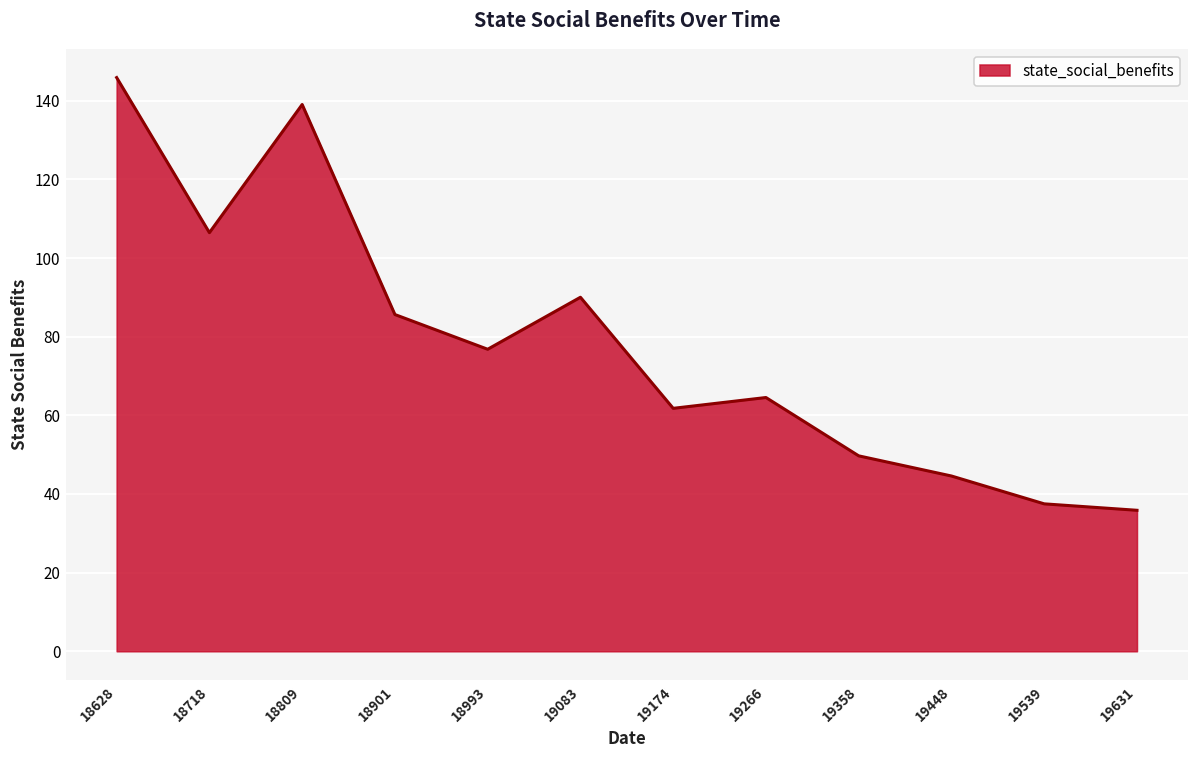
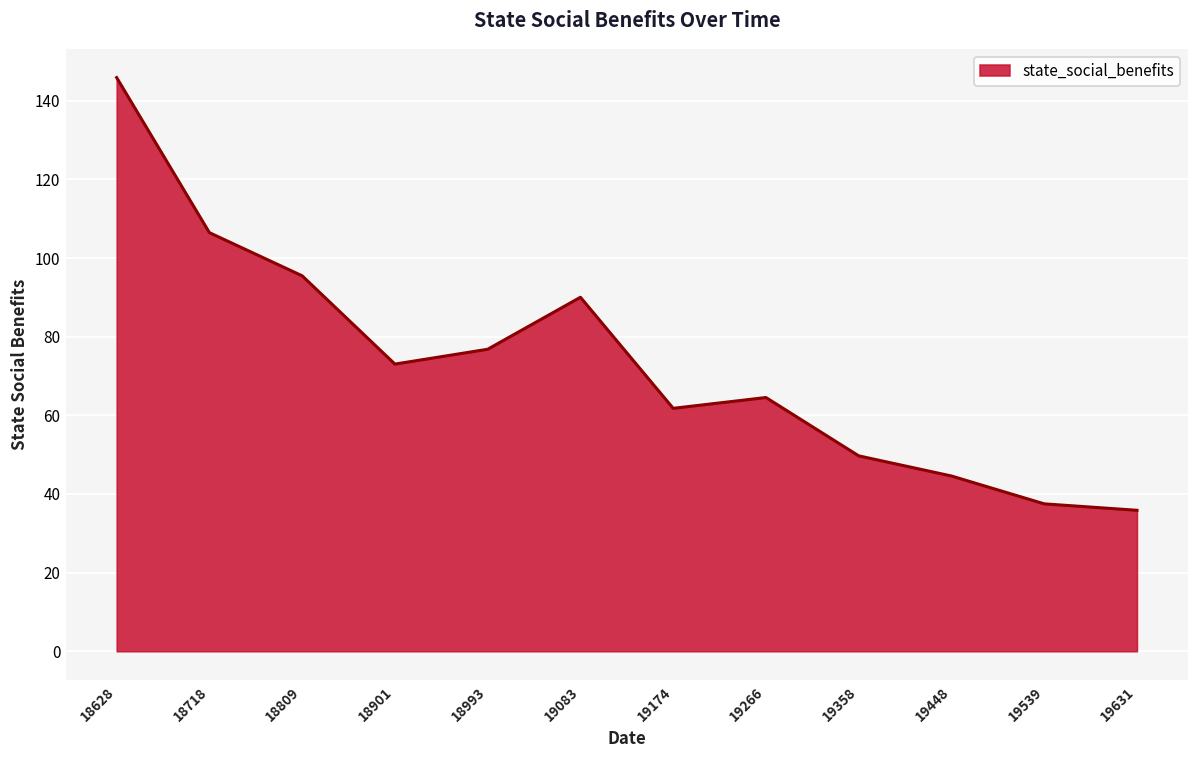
  {
    "18628": 146,
    "18718": 106,
-   "18809": 139,
-   "18901": 86,
+   "18809": 95,
+   "18901": 73,
    "18993": 77,
    "19083": 90,
    "19174": 62,
    "19266": 65,
    "19358": 50,
    "19448": 45,
    "19539": 37,
    "19631": 36
  }
